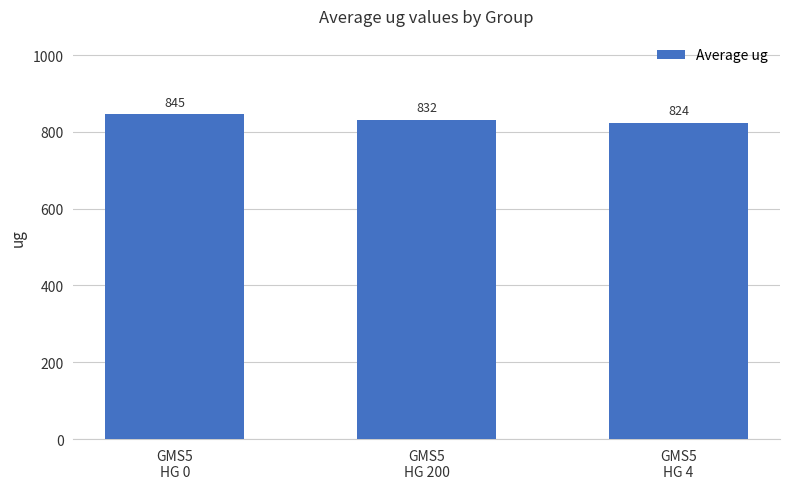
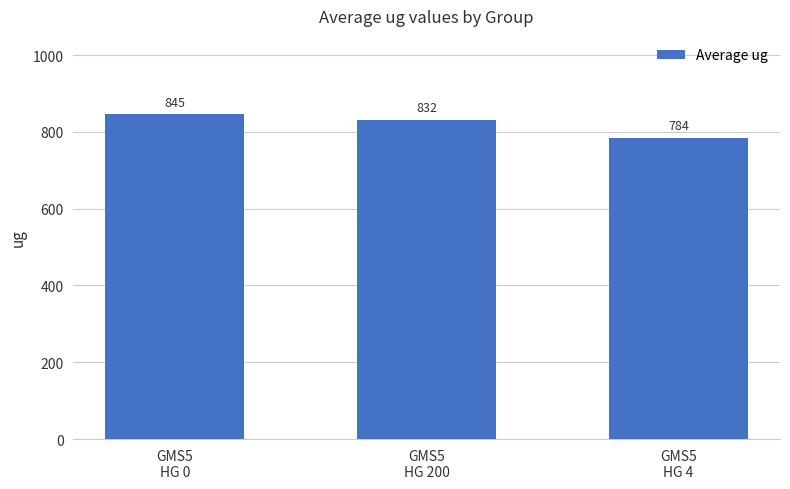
  {
    "GMS5 HG 0": 845,
    "GMS5 HG 200": 832,
-   "GMS5 HG 4": 824
+   "GMS5 HG 4": 784
  }
